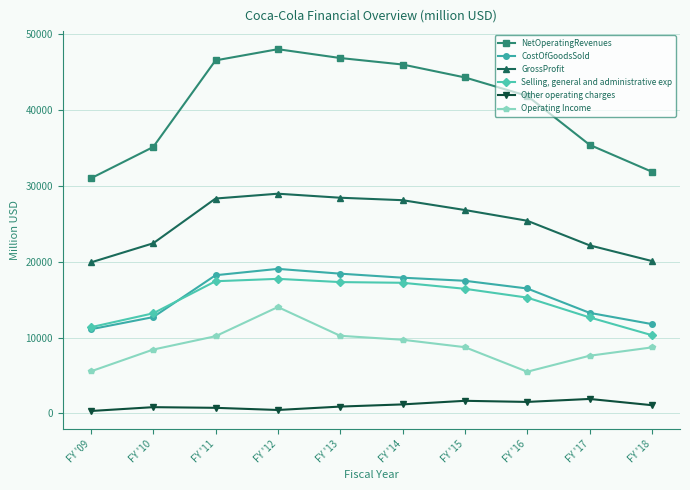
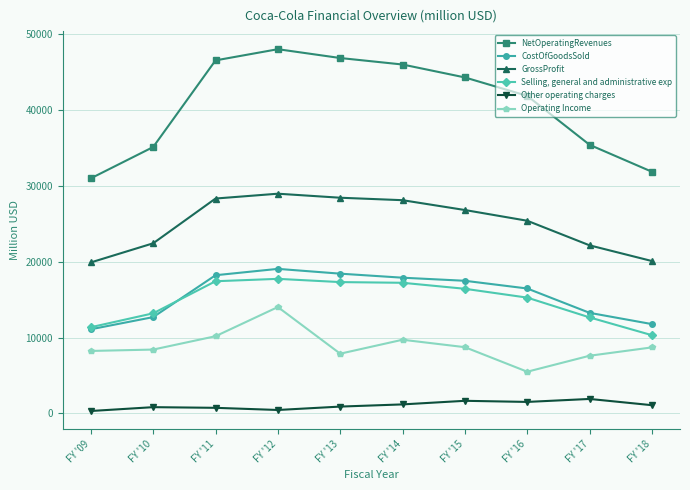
  {
    "Operating Income": {
-     "FY '09": 6000,
+     "FY '09": 8000,
      "FY '10": 8000,
      "FY '11": 10000,
      "FY '12": 14000,
-     "FY '13": 10000,
+     "FY '13": 8000,
      "FY '14": 10000,
      "FY '15": 9000,
      "FY '16": 5000,
      "FY '17": 8000,
      "FY '18": 9000
    }
  }
